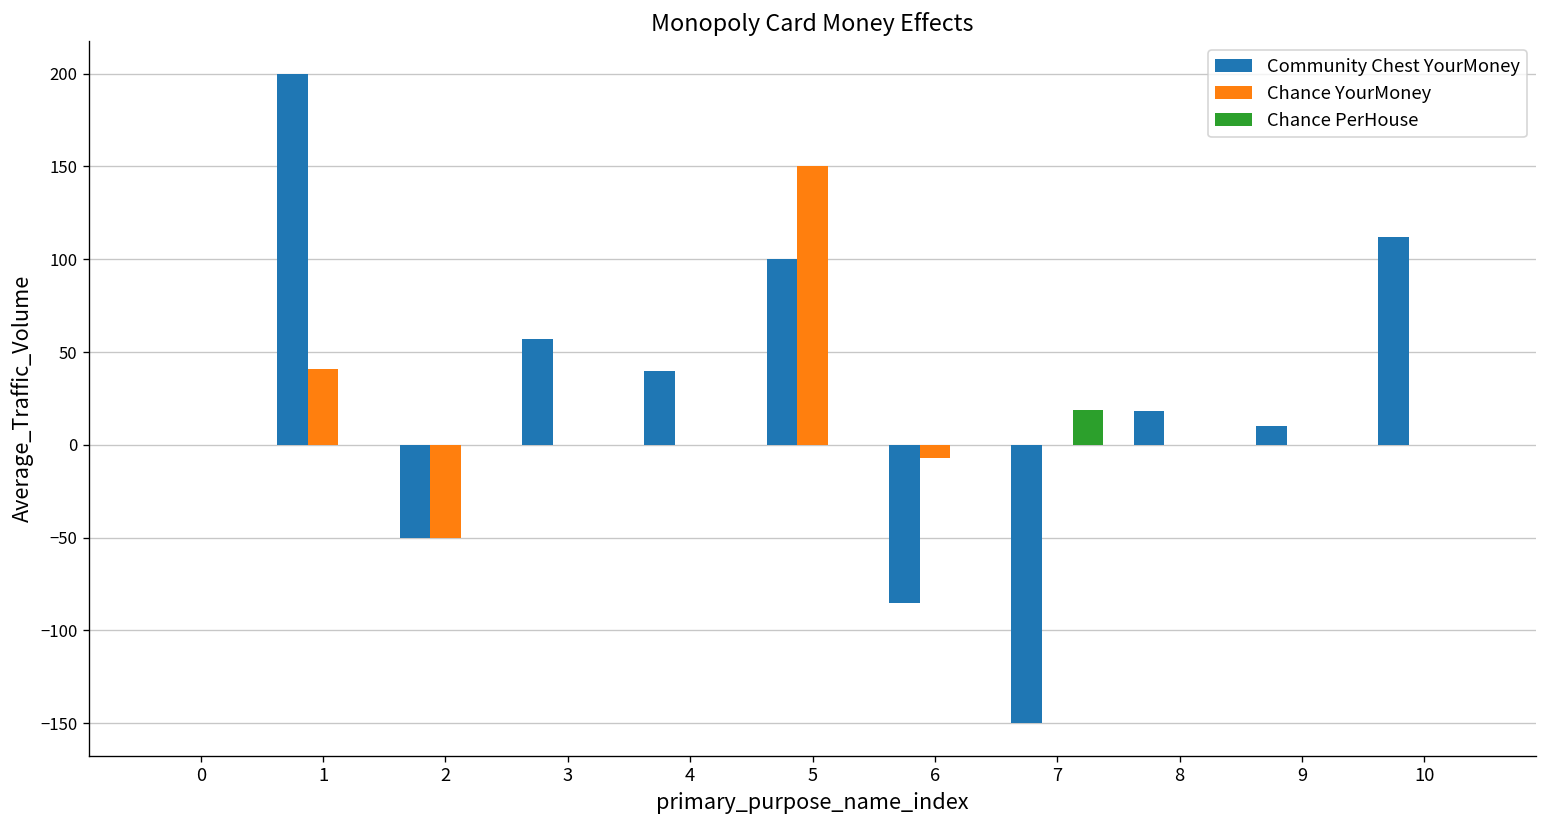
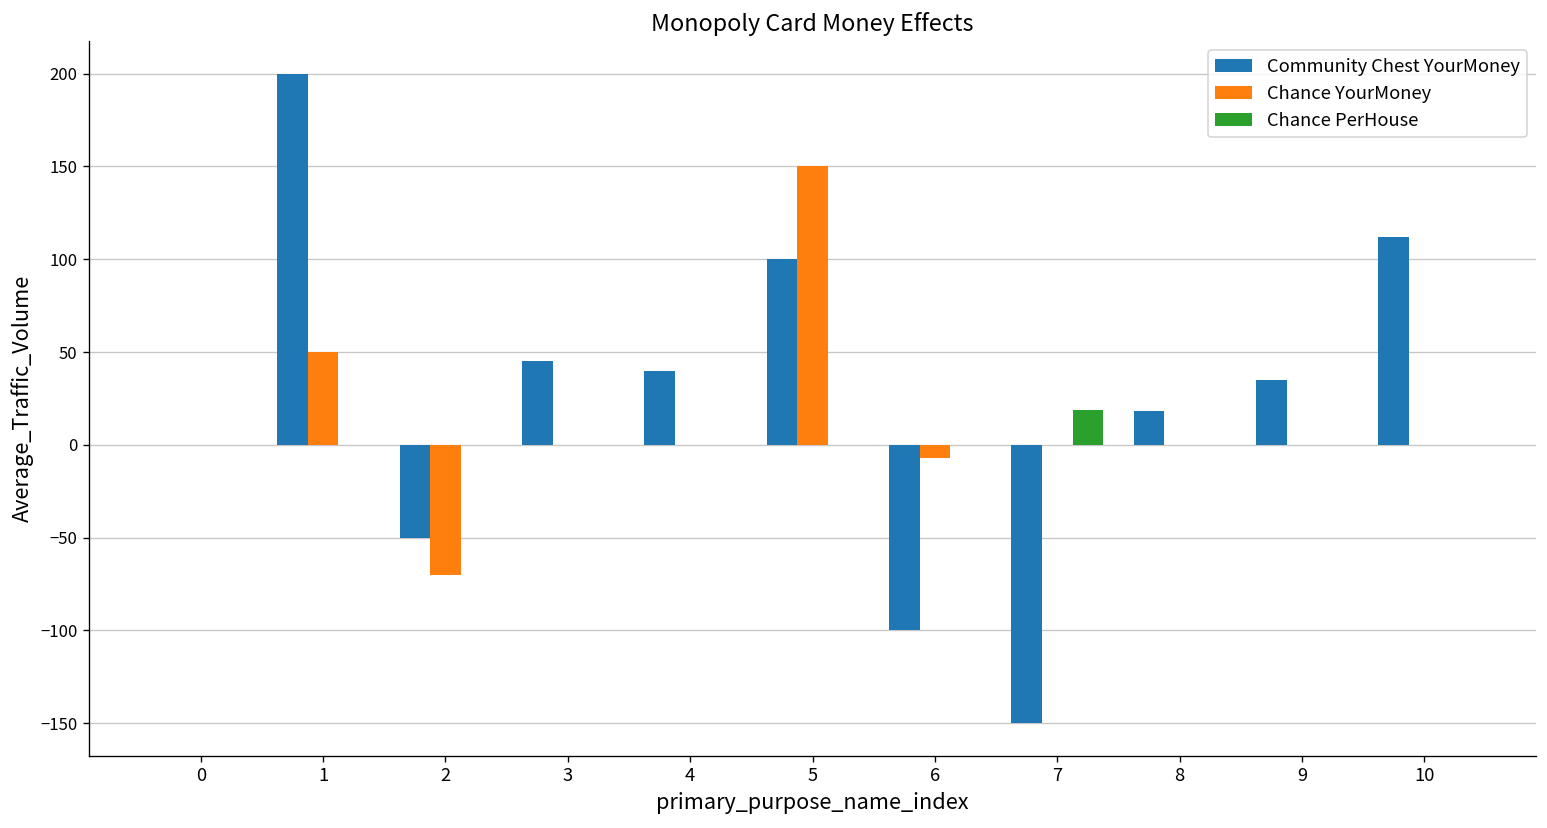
  {
    "Community Chest YourMoney": {
      "0": 0,
      "1": 200,
      "2": -50,
-     "3": 57,
+     "3": 45,
      "4": 40,
      "5": 100,
-     "6": -85,
+     "6": -100,
      "7": -150,
      "8": 18,
-     "9": 10,
+     "9": 35,
      "10": 112
    },
    "Chance YourMoney": {
      "0": 0,
-     "1": 41,
-     "2": -50,
+     "1": 50,
+     "2": -70,
      "3": 0,
      "4": 0,
      "5": 150,
      "6": -7,
      "7": 0,
      "8": 0,
      "9": 0,
      "10": 0
    },
    "Chance PerHouse": {
      "0": 0,
      "1": 0,
      "2": 0,
      "3": 0,
      "4": 0,
      "5": 0,
      "6": 0,
      "7": 19,
      "8": 0,
      "9": 0,
      "10": 0
    }
  }
